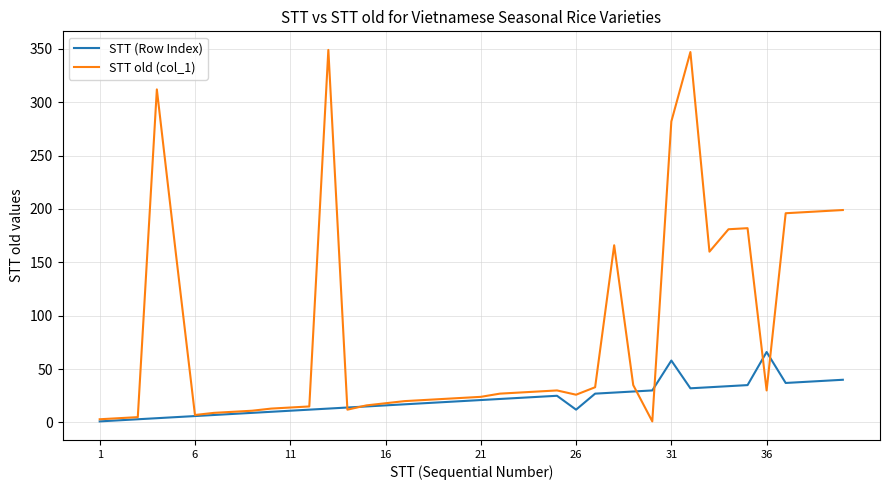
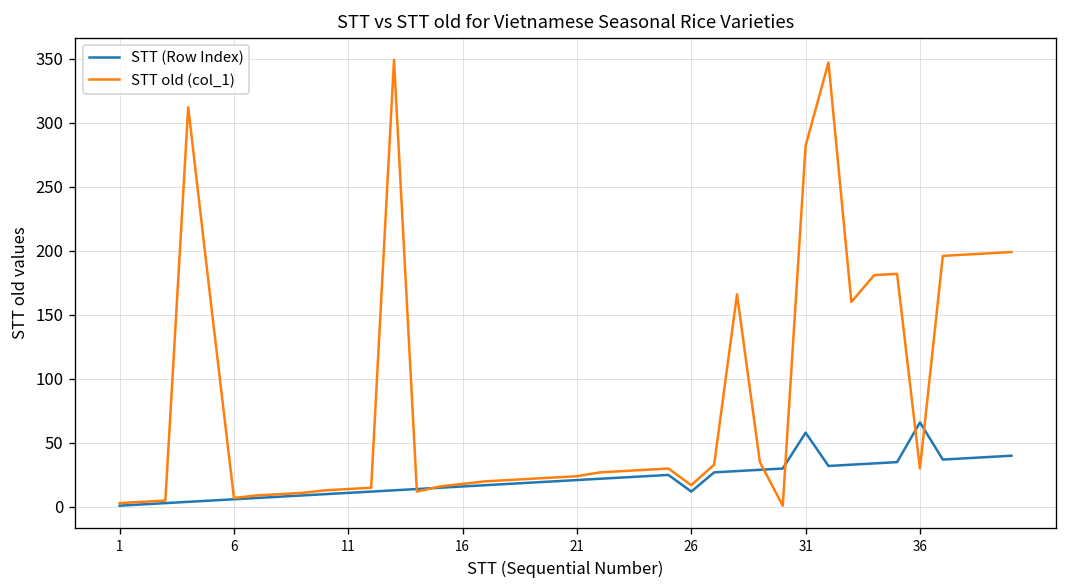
  {
    "STT (Row Index)": {
      "11": 11,
      "21": 21,
      "26": 12,
      "31": 58,
      "36": 66
    },
    "STT old (col_1)": {
      "11": 14,
      "21": 24,
-     "26": 26,
+     "26": 17,
      "31": 282,
      "36": 30
    }
  }
